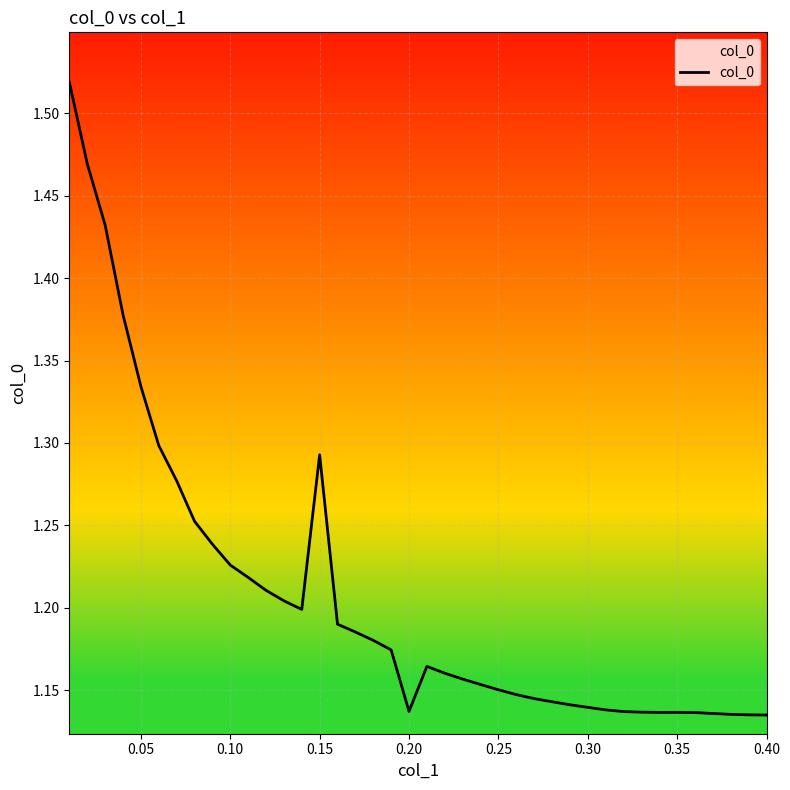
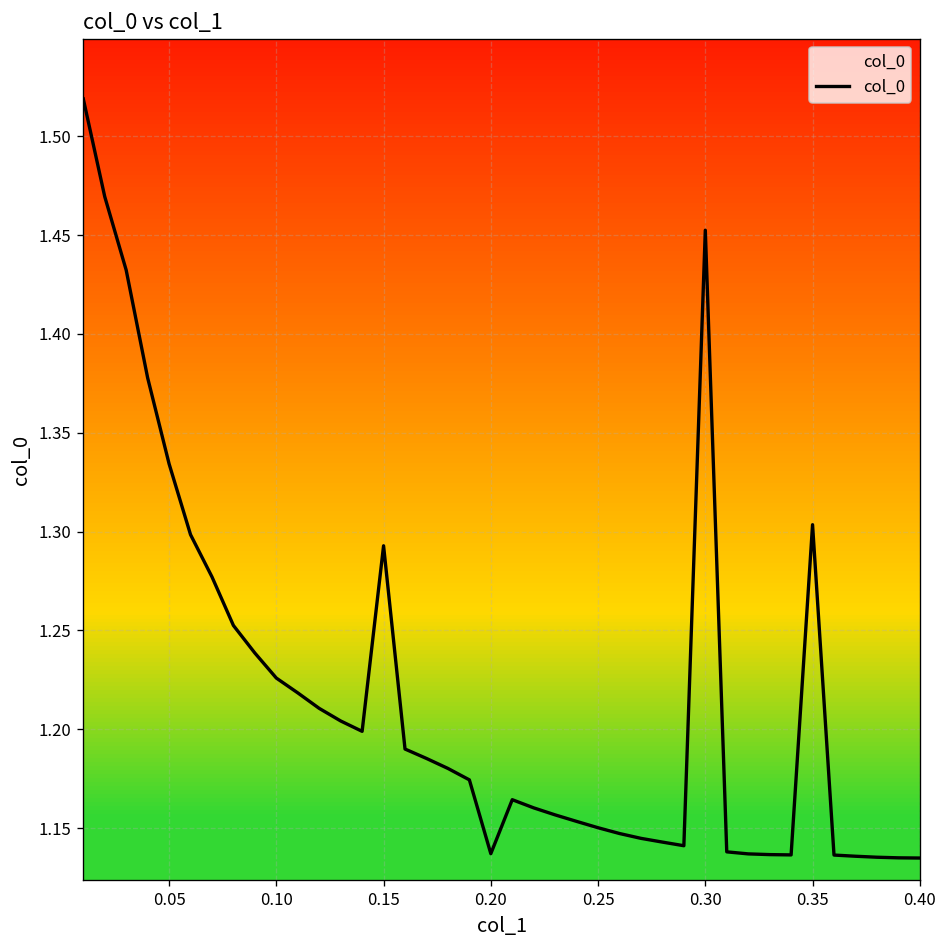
  {
    "0.05": 1.334,
    "0.10": 1.226,
    "0.15": 1.293,
    "0.20": 1.137,
    "0.25": 1.150,
-   "0.30": 1.139,
-   "0.35": 1.136,
+   "0.30": 1.452,
+   "0.35": 1.303,
    "0.40": 1.135
  }
